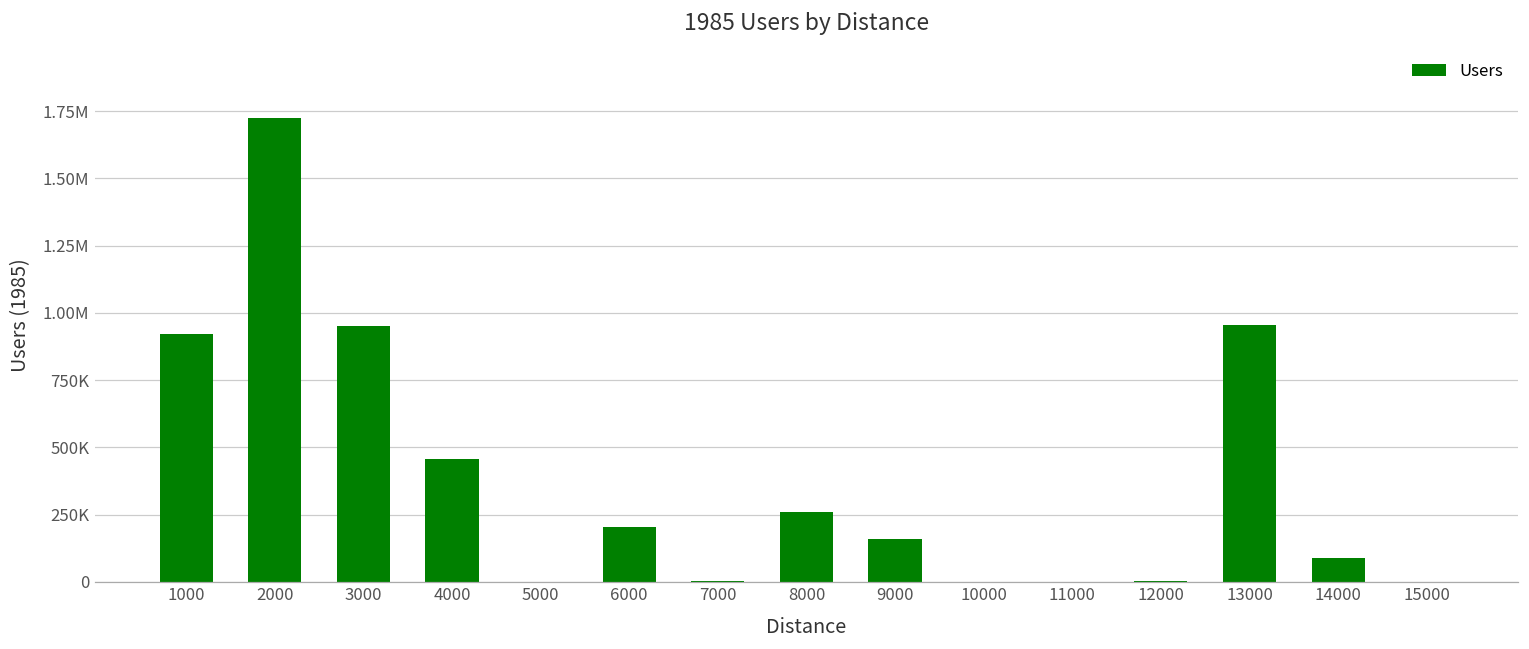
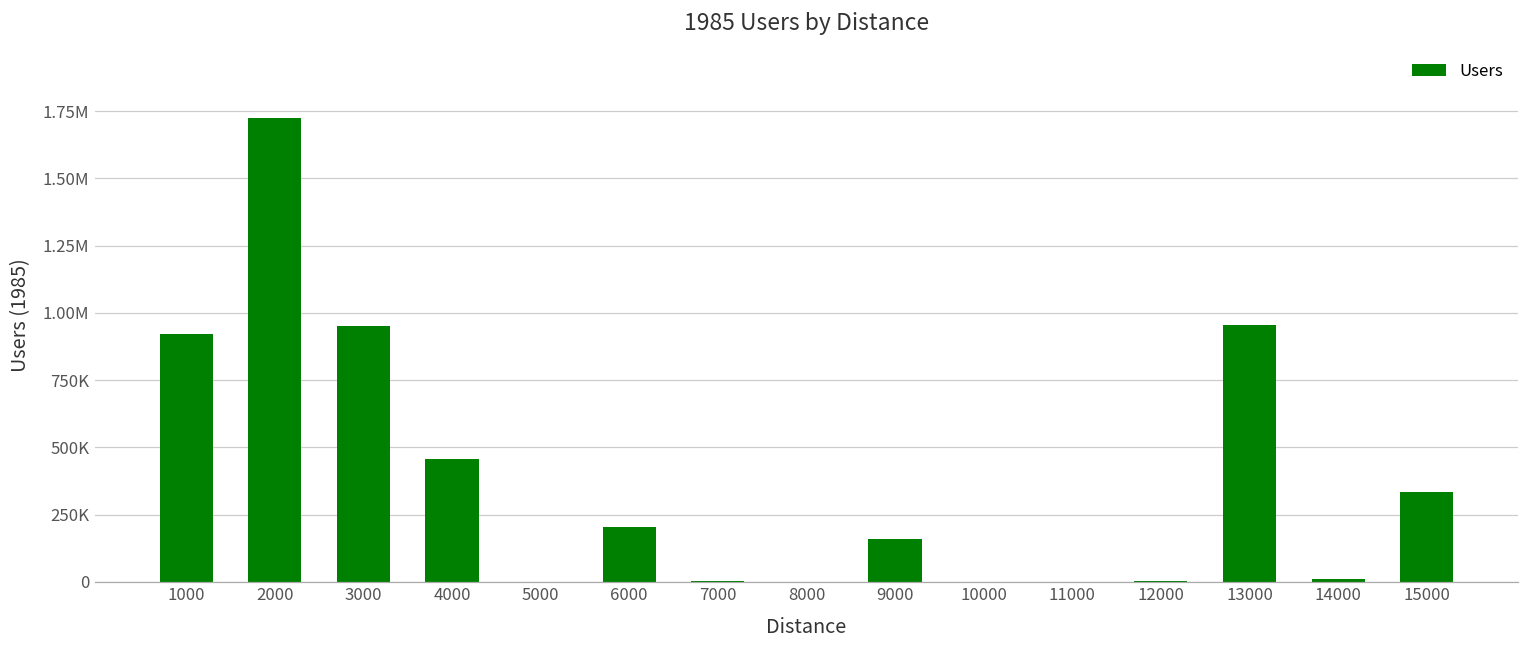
  {
    "1000": 920000,
    "2000": 1730000,
    "3000": 950000,
    "4000": 460000,
    "6000": 210000,
-   "8000": 260000,
+   "8000": 0,
    "9000": 160000,
    "10000": 0,
    "11000": 0,
    "13000": 960000,
-   "14000": 90000,
-   "15000": 0
+   "14000": 10000,
+   "15000": 330000
  }
